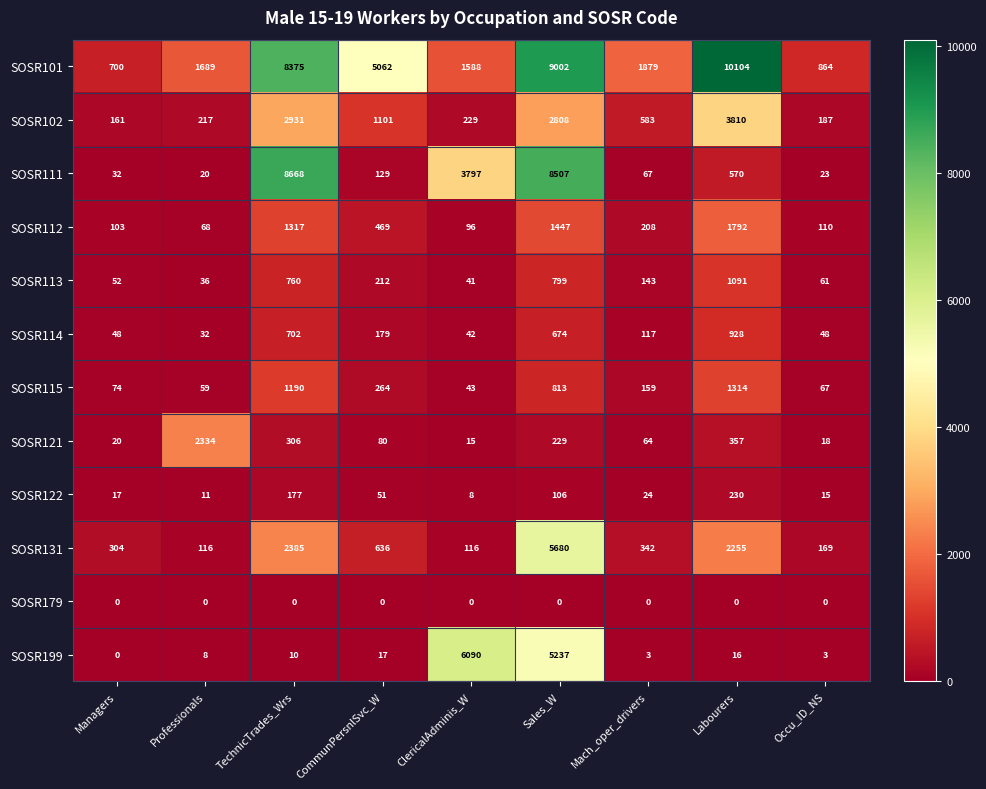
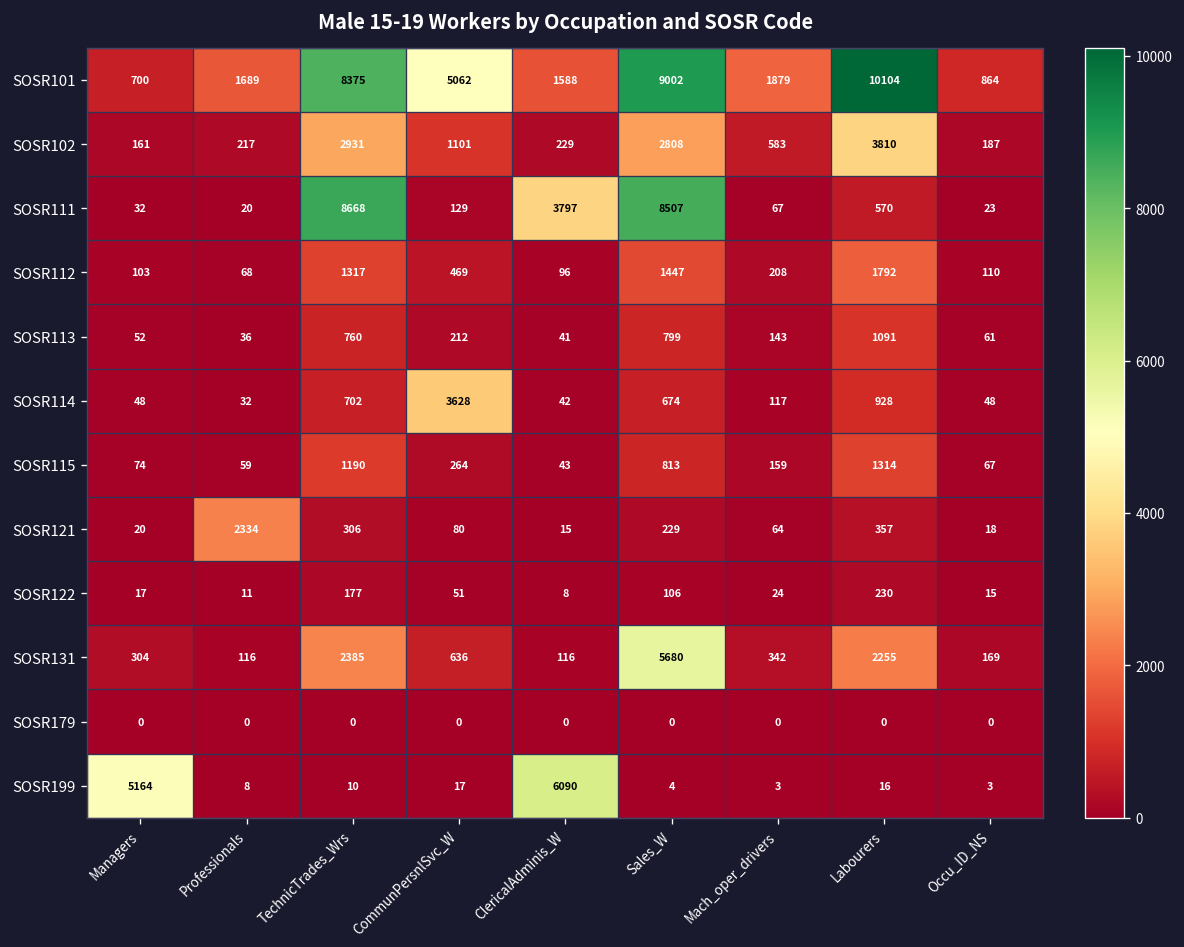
  {
    "SOSR101": {
      "Managers": 700,
      "Professionals": 1689,
      "TechnicTrades_Wrs": 8375,
      "CommunPersnlSvc_W": 5062,
      "ClericalAdminis_W": 1588,
      "Sales_W": 9002,
      "Mach_oper_drivers": 1879,
      "Labourers": 10104,
      "Occu_ID_NS": 864
    },
    "SOSR102": {
      "Managers": 161,
      "Professionals": 217,
      "TechnicTrades_Wrs": 2931,
      "CommunPersnlSvc_W": 1101,
      "ClericalAdminis_W": 229,
      "Sales_W": 2808,
      "Mach_oper_drivers": 583,
      "Labourers": 3810,
      "Occu_ID_NS": 187
    },
    "SOSR111": {
      "Managers": 32,
      "Professionals": 20,
      "TechnicTrades_Wrs": 8668,
      "CommunPersnlSvc_W": 129,
      "ClericalAdminis_W": 3797,
      "Sales_W": 8507,
      "Mach_oper_drivers": 67,
      "Labourers": 570,
      "Occu_ID_NS": 23
    },
    "SOSR112": {
      "Managers": 103,
      "Professionals": 68,
      "TechnicTrades_Wrs": 1317,
      "CommunPersnlSvc_W": 469,
      "ClericalAdminis_W": 96,
      "Sales_W": 1447,
      "Mach_oper_drivers": 208,
      "Labourers": 1792,
      "Occu_ID_NS": 110
    },
    "SOSR113": {
      "Managers": 52,
      "Professionals": 36,
      "TechnicTrades_Wrs": 760,
      "CommunPersnlSvc_W": 212,
      "ClericalAdminis_W": 41,
      "Sales_W": 799,
      "Mach_oper_drivers": 143,
      "Labourers": 1091,
      "Occu_ID_NS": 61
    },
    "SOSR114": {
      "Managers": 48,
      "Professionals": 32,
      "TechnicTrades_Wrs": 702,
-     "CommunPersnlSvc_W": 179,
+     "CommunPersnlSvc_W": 3628,
      "ClericalAdminis_W": 42,
      "Sales_W": 674,
      "Mach_oper_drivers": 117,
      "Labourers": 928,
      "Occu_ID_NS": 48
    },
    "SOSR115": {
      "Managers": 74,
      "Professionals": 59,
      "TechnicTrades_Wrs": 1190,
      "CommunPersnlSvc_W": 264,
      "ClericalAdminis_W": 43,
      "Sales_W": 813,
      "Mach_oper_drivers": 159,
      "Labourers": 1314,
      "Occu_ID_NS": 67
    },
    "SOSR121": {
      "Managers": 20,
      "Professionals": 2334,
      "TechnicTrades_Wrs": 306,
      "CommunPersnlSvc_W": 80,
      "ClericalAdminis_W": 15,
      "Sales_W": 229,
      "Mach_oper_drivers": 64,
      "Labourers": 357,
      "Occu_ID_NS": 18
    },
    "SOSR122": {
      "Managers": 17,
      "Professionals": 11,
      "TechnicTrades_Wrs": 177,
      "CommunPersnlSvc_W": 51,
      "ClericalAdminis_W": 8,
      "Sales_W": 106,
      "Mach_oper_drivers": 24,
      "Labourers": 230,
      "Occu_ID_NS": 15
    },
    "SOSR131": {
      "Managers": 304,
      "Professionals": 116,
      "TechnicTrades_Wrs": 2385,
      "CommunPersnlSvc_W": 636,
      "ClericalAdminis_W": 116,
      "Sales_W": 5680,
      "Mach_oper_drivers": 342,
      "Labourers": 2255,
      "Occu_ID_NS": 169
    },
    "SOSR179": {
      "Managers": 0,
      "Professionals": 0,
      "TechnicTrades_Wrs": 0,
      "CommunPersnlSvc_W": 0,
      "ClericalAdminis_W": 0,
      "Sales_W": 0,
      "Mach_oper_drivers": 0,
      "Labourers": 0,
      "Occu_ID_NS": 0
    },
    "SOSR199": {
-     "Managers": 0,
+     "Managers": 5164,
      "Professionals": 8,
      "TechnicTrades_Wrs": 10,
      "CommunPersnlSvc_W": 17,
      "ClericalAdminis_W": 6090,
-     "Sales_W": 5237,
+     "Sales_W": 4,
      "Mach_oper_drivers": 3,
      "Labourers": 16,
      "Occu_ID_NS": 3
    }
  }
